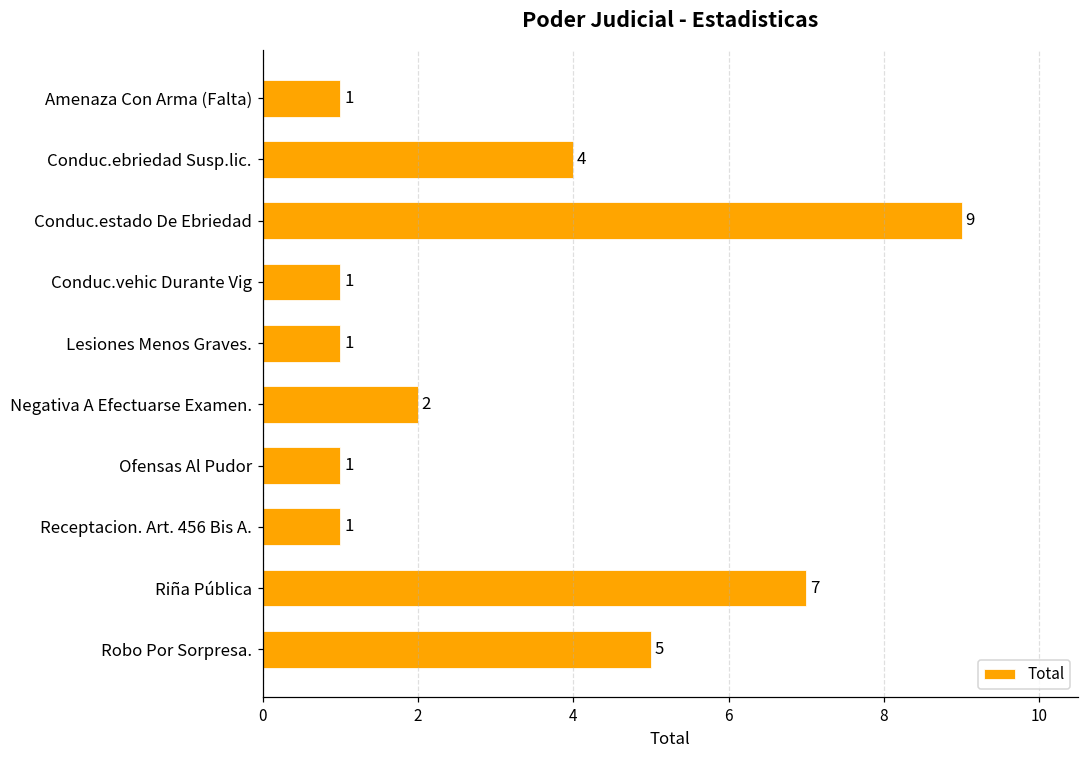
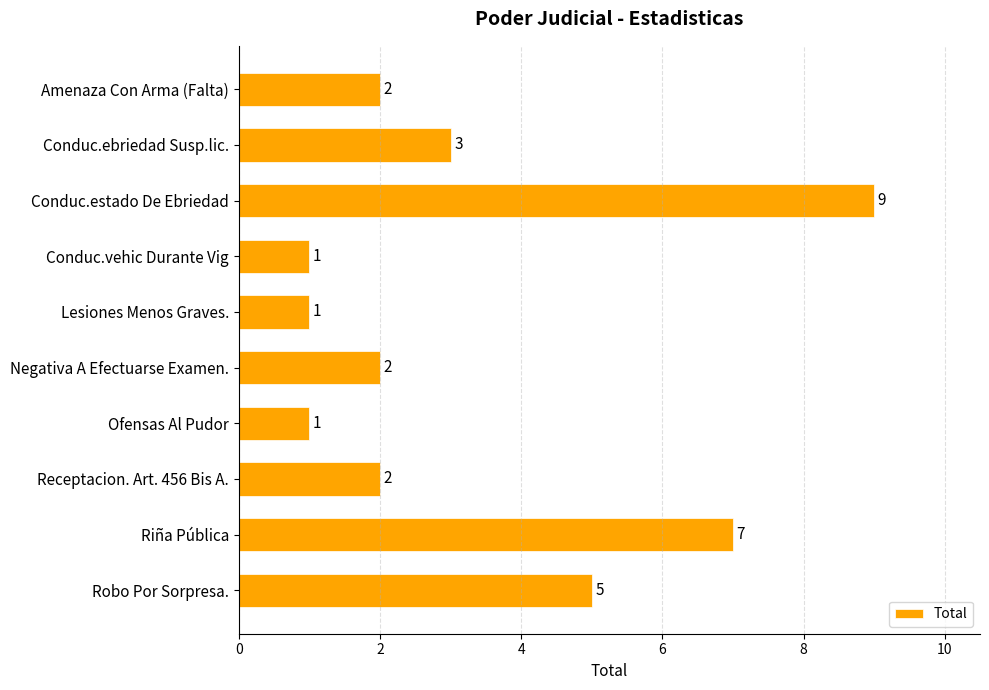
  {
-   "Amenaza Con Arma (Falta)": 1,
-   "Conduc.ebriedad Susp.lic.": 4,
+   "Amenaza Con Arma (Falta)": 2,
+   "Conduc.ebriedad Susp.lic.": 3,
    "Conduc.estado De Ebriedad": 9,
    "Conduc.vehic Durante Vig": 1,
    "Lesiones Menos Graves.": 1,
    "Negativa A Efectuarse Examen.": 2,
    "Ofensas Al Pudor": 1,
-   "Receptacion. Art. 456 Bis A.": 1,
+   "Receptacion. Art. 456 Bis A.": 2,
    "Riña Pública": 7,
    "Robo Por Sorpresa.": 5
  }
